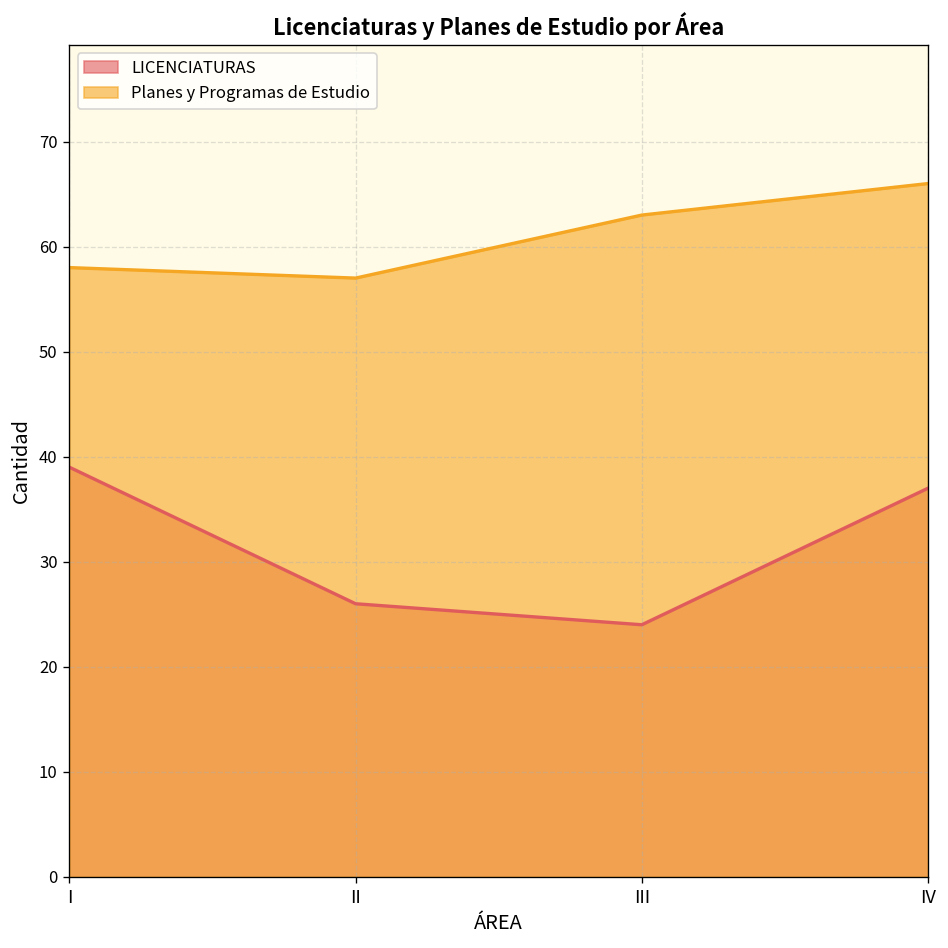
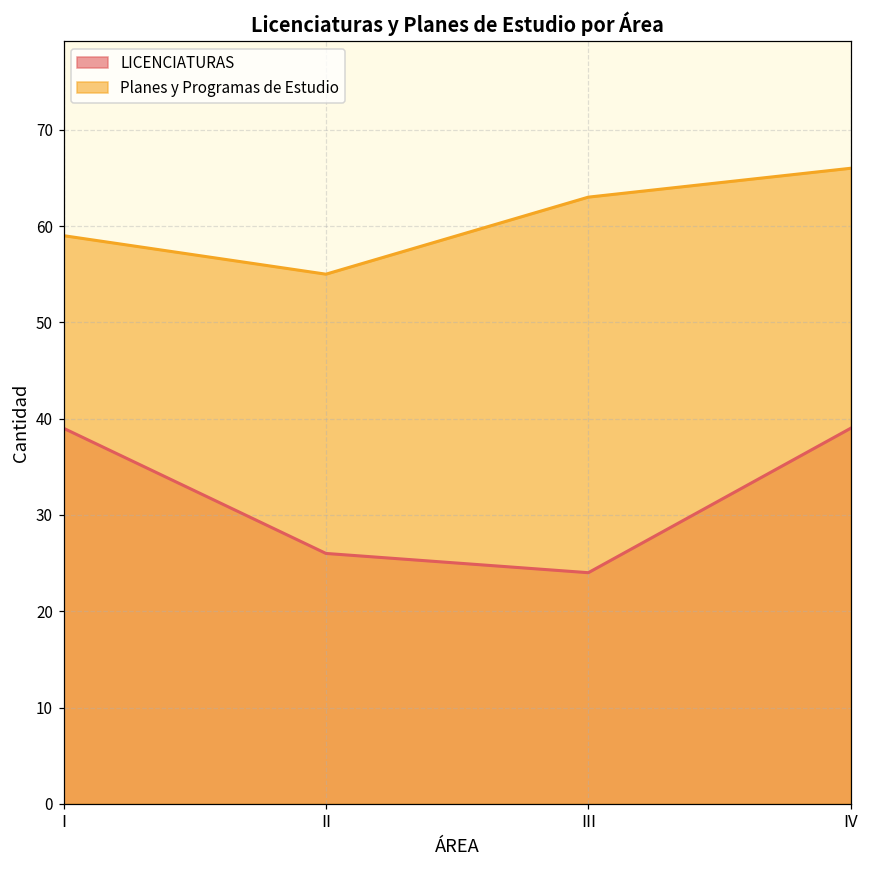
  {
    "LICENCIATURAS": {
      "I": 39,
      "II": 26,
      "III": 24,
-     "IV": 37
+     "IV": 39
    },
    "Planes y Programas de Estudio": {
-     "I": 58,
-     "II": 57,
+     "I": 59,
+     "II": 55,
      "III": 63,
      "IV": 66
    }
  }
